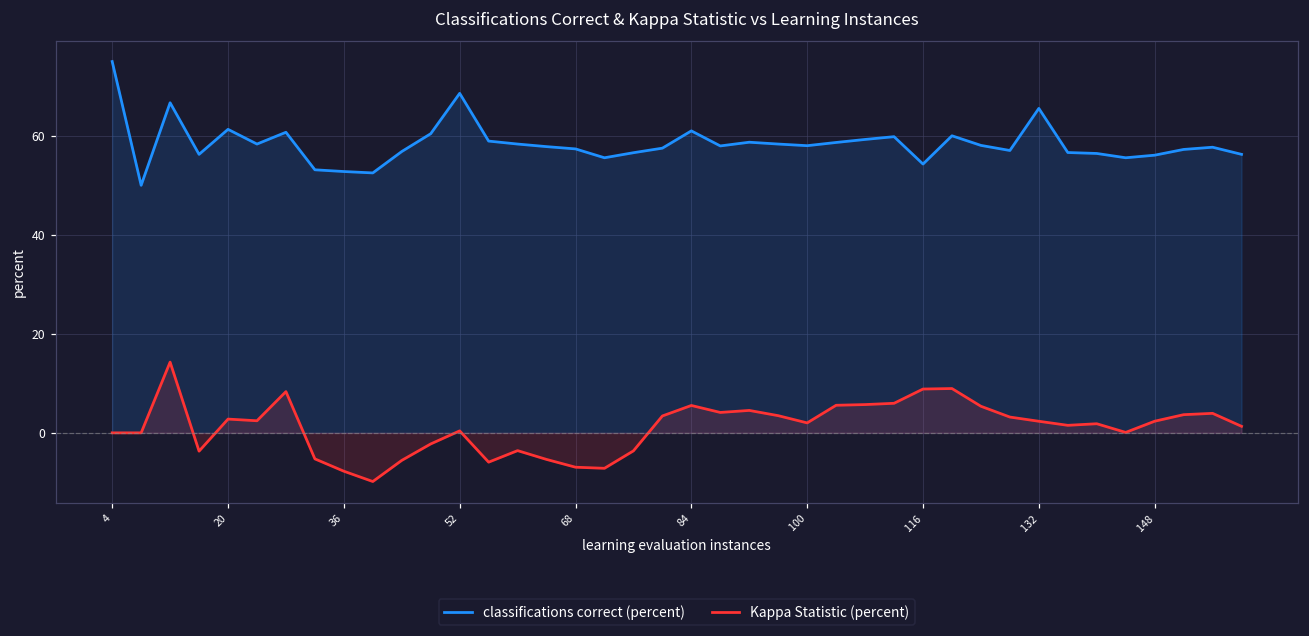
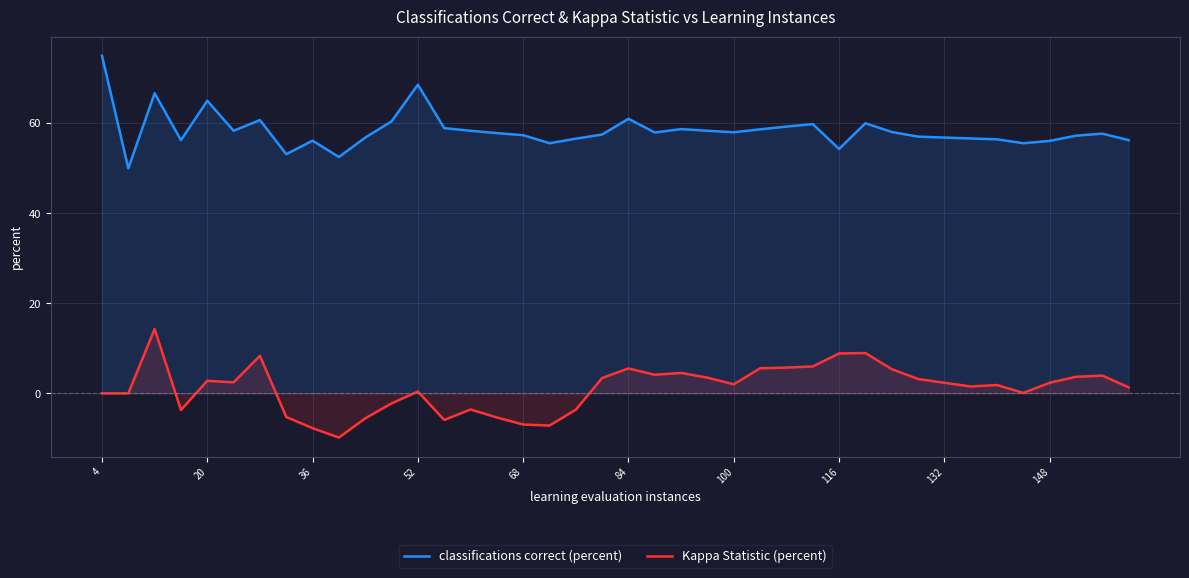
  {
    "classifications correct (percent)": {
      "4": 75,
-     "20": 61,
-     "36": 53,
+     "20": 65,
+     "36": 56,
      "52": 69,
      "68": 57,
      "84": 61,
      "100": 58,
      "116": 54,
-     "132": 66,
+     "132": 57,
      "148": 56
    }
  }
